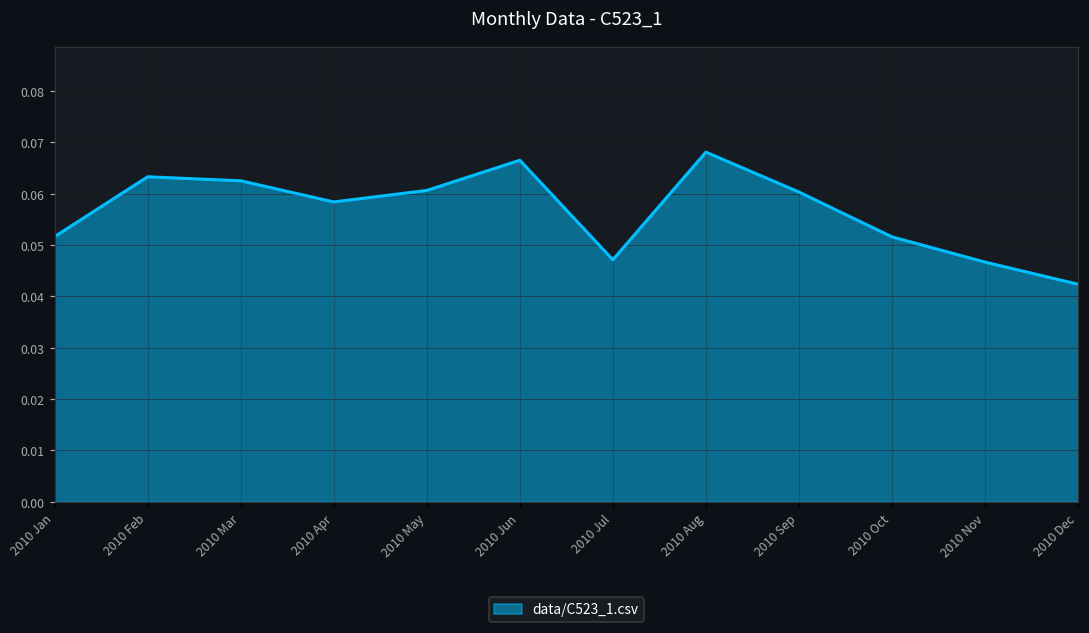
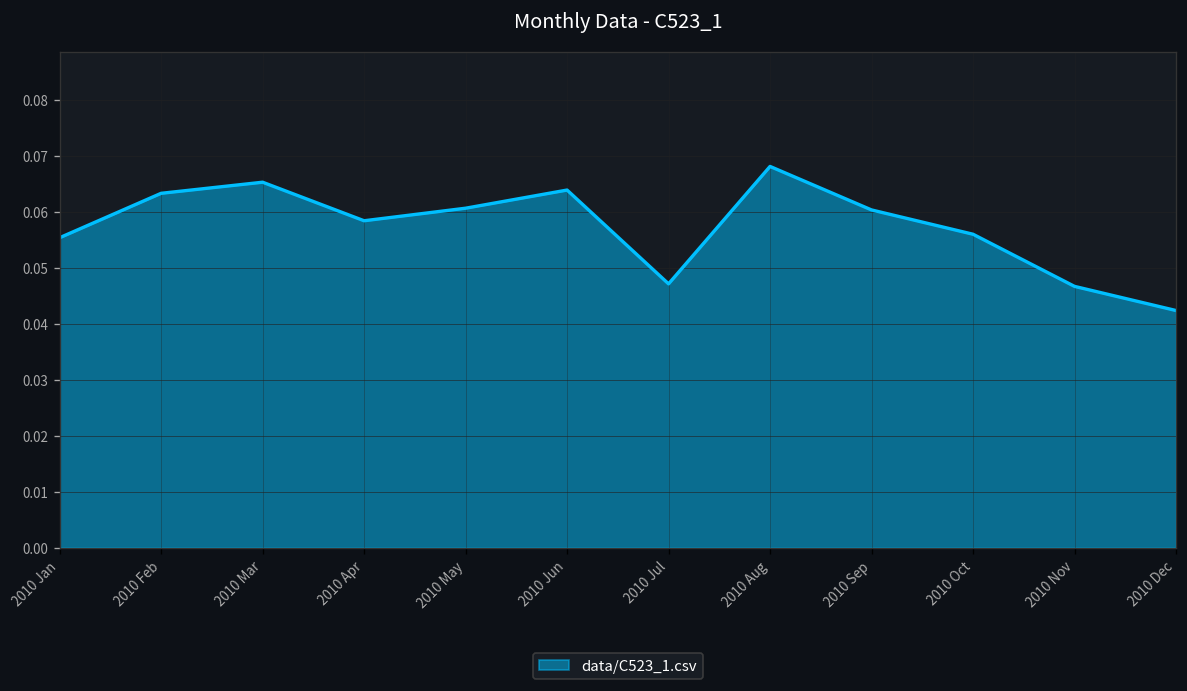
  {
-   "2010 Jan": 0.052,
+   "2010 Jan": 0.055,
    "2010 Feb": 0.063,
-   "2010 Mar": 0.063,
+   "2010 Mar": 0.065,
    "2010 Apr": 0.058,
    "2010 May": 0.061,
-   "2010 Jun": 0.067,
+   "2010 Jun": 0.064,
    "2010 Jul": 0.047,
    "2010 Aug": 0.068,
    "2010 Sep": 0.060,
-   "2010 Oct": 0.052,
+   "2010 Oct": 0.056,
    "2010 Nov": 0.047,
    "2010 Dec": 0.042
  }
